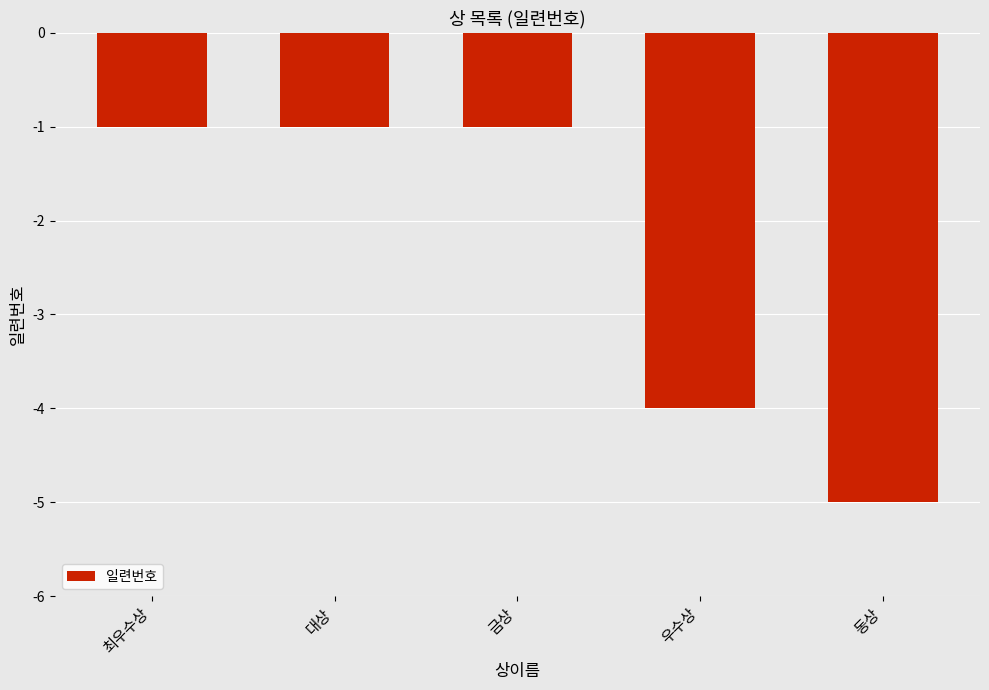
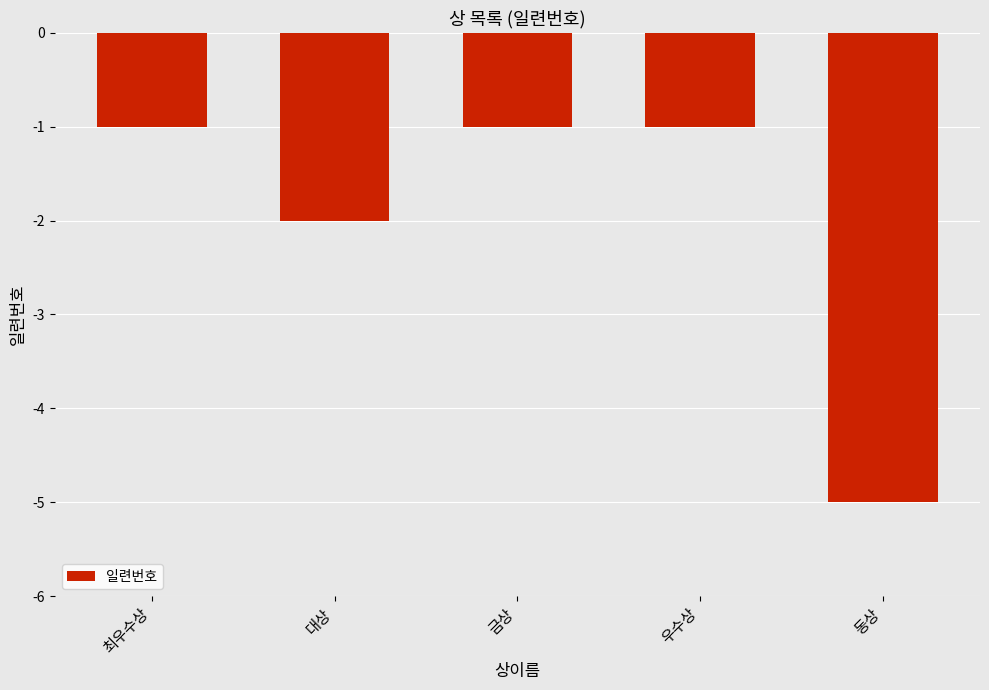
  {
    "일련번호": {
      "최우수상": -1.0,
-     "대상": -1.0,
+     "대상": -2.0,
      "금상": -1.0,
-     "우수상": -4.0,
+     "우수상": -1.0,
      "동상": -5.0
    }
  }
